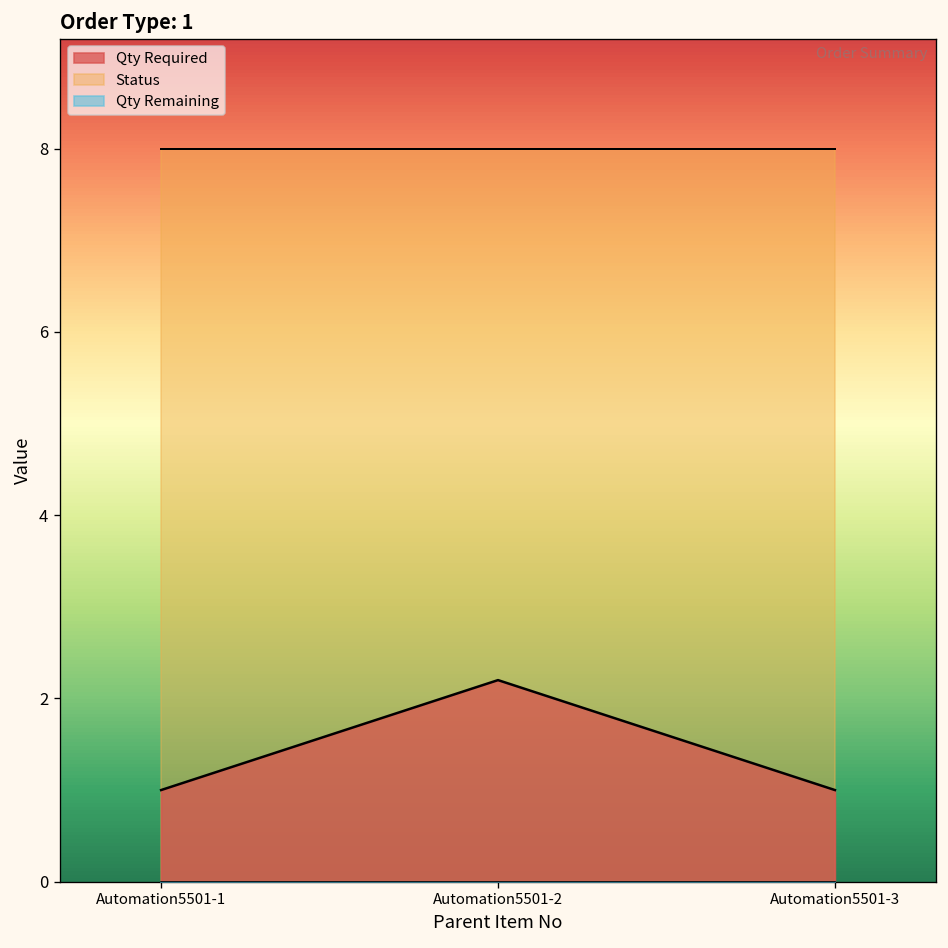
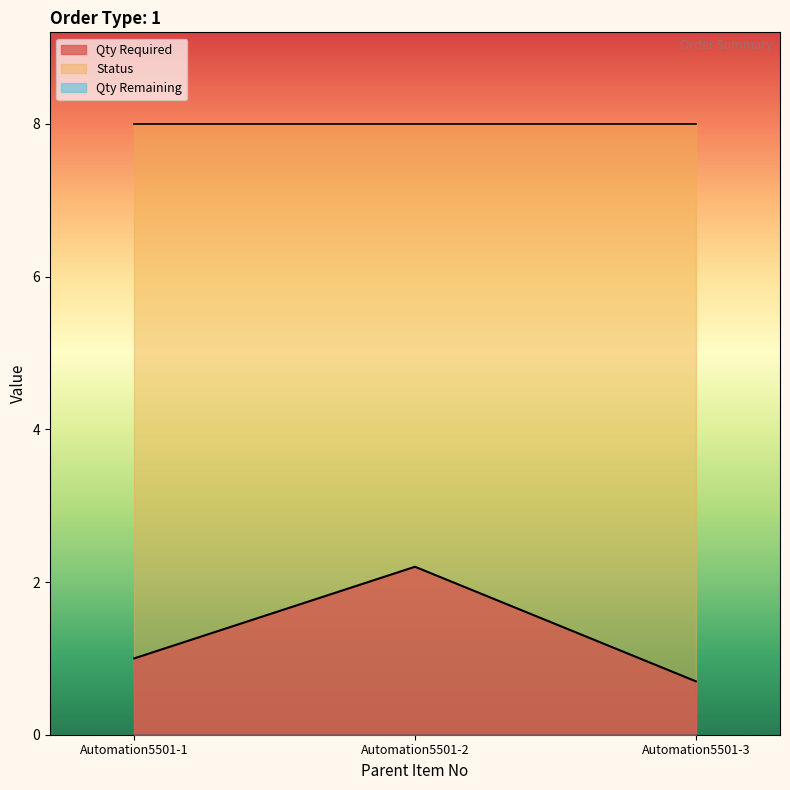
  {
    "Qty Required": {
      "Automation5501-1": 1.0,
      "Automation5501-2": 2.2,
-     "Automation5501-3": 1.0
+     "Automation5501-3": 0.7
    },
    "Status": {
      "Automation5501-1": 8.0,
      "Automation5501-2": 8.0,
      "Automation5501-3": 8.0
    },
    "Qty Remaining": {
      "Automation5501-1": 0.0,
      "Automation5501-2": 0.0,
      "Automation5501-3": 0.0
    }
  }
